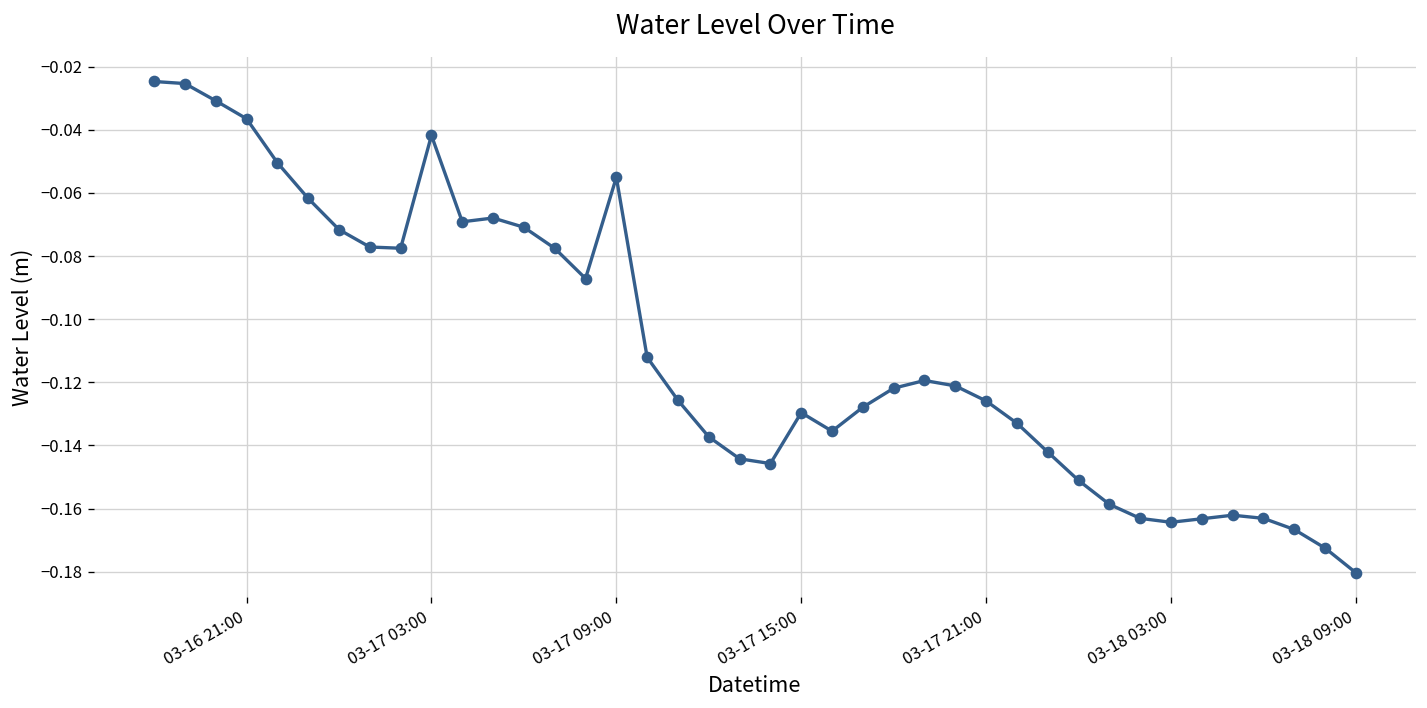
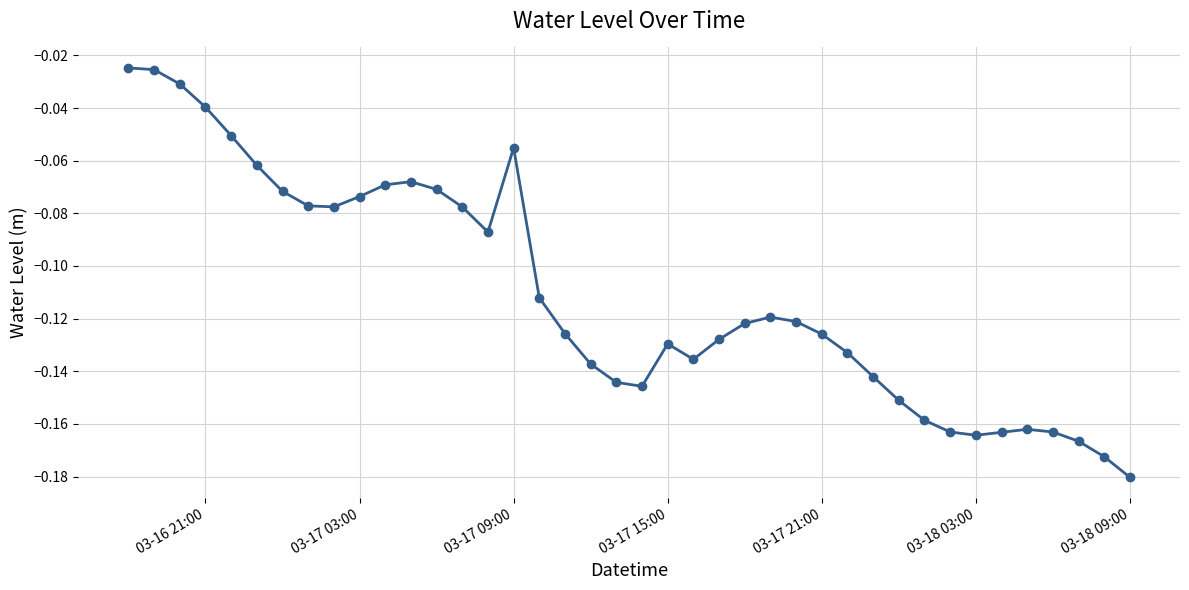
  {
-   "03-16 21:00": -0.037,
-   "03-17 03:00": -0.042,
+   "03-16 21:00": -0.040,
+   "03-17 03:00": -0.074,
    "03-17 09:00": -0.055,
    "03-17 15:00": -0.130,
    "03-17 21:00": -0.126,
    "03-18 03:00": -0.164,
    "03-18 09:00": -0.180
  }
